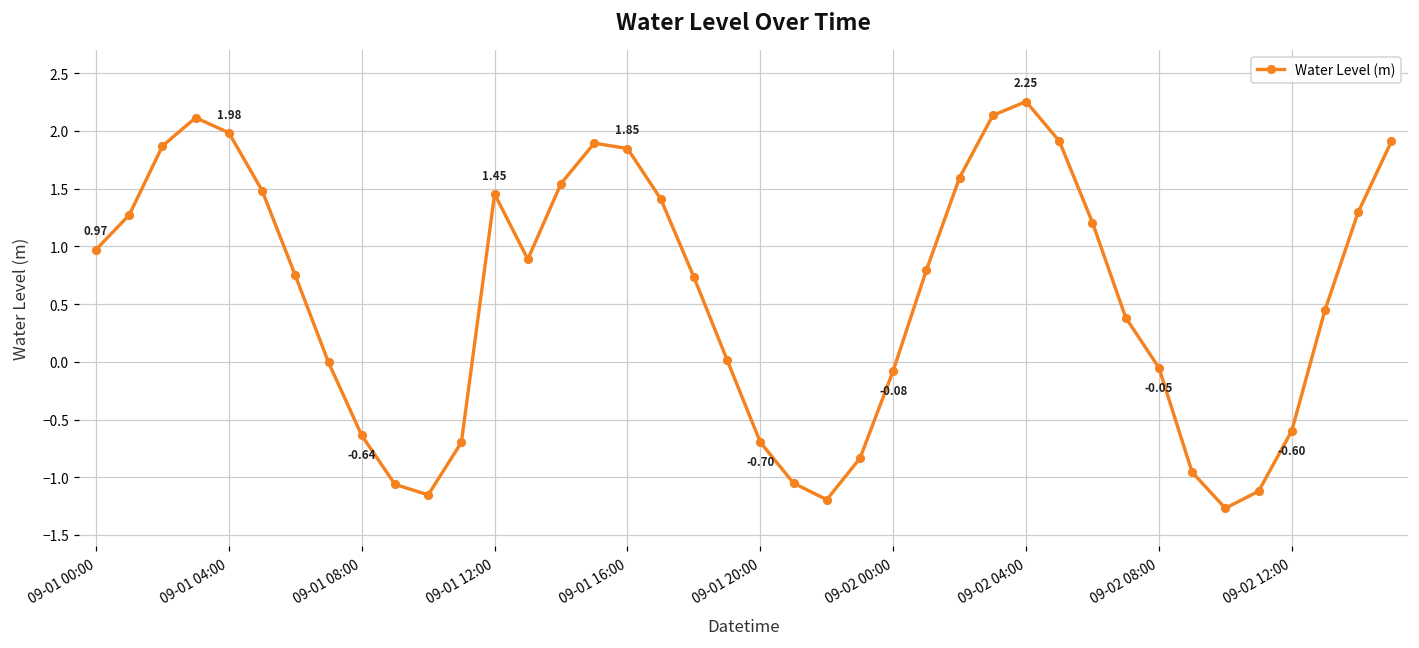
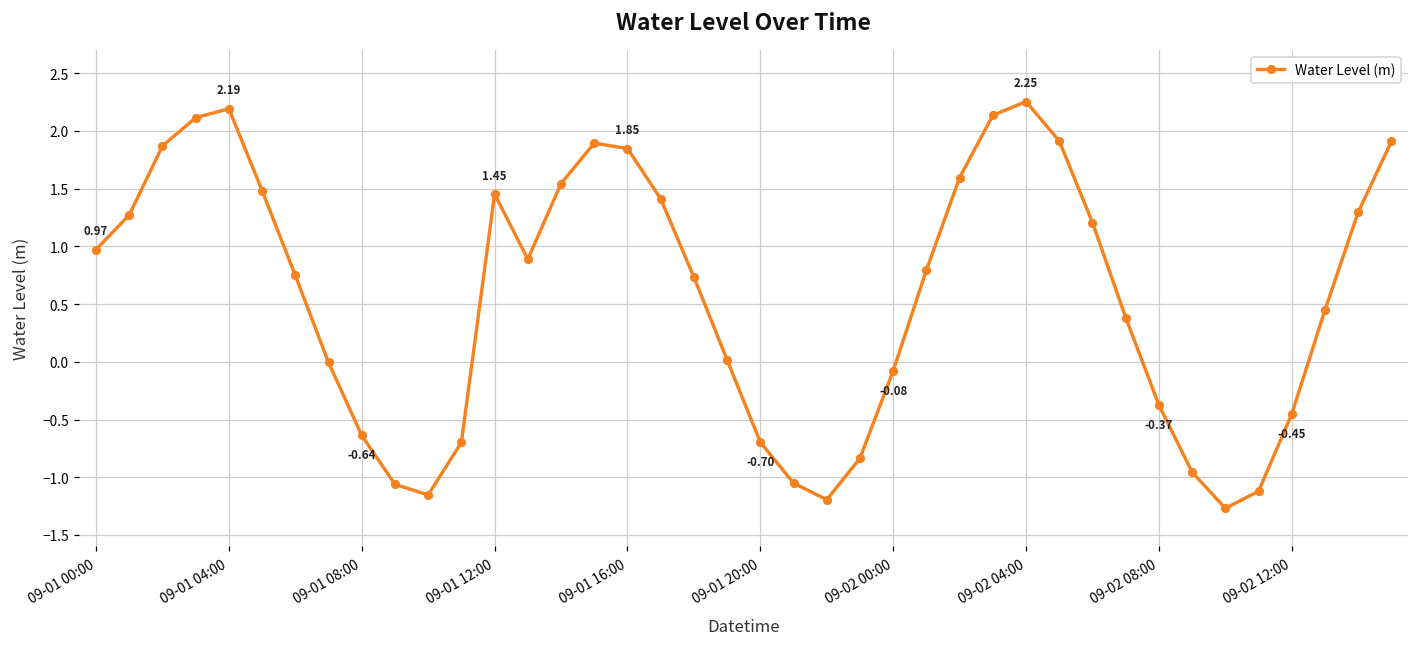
  {
    "09-01 00:00": 0.97,
-   "09-01 04:00": 1.98,
+   "09-01 04:00": 2.19,
    "09-01 08:00": -0.64,
    "09-01 12:00": 1.45,
    "09-01 16:00": 1.85,
    "09-01 20:00": -0.70,
    "09-02 00:00": -0.08,
    "09-02 04:00": 2.25,
-   "09-02 08:00": -0.05,
-   "09-02 12:00": -0.60
+   "09-02 08:00": -0.37,
+   "09-02 12:00": -0.45
  }
